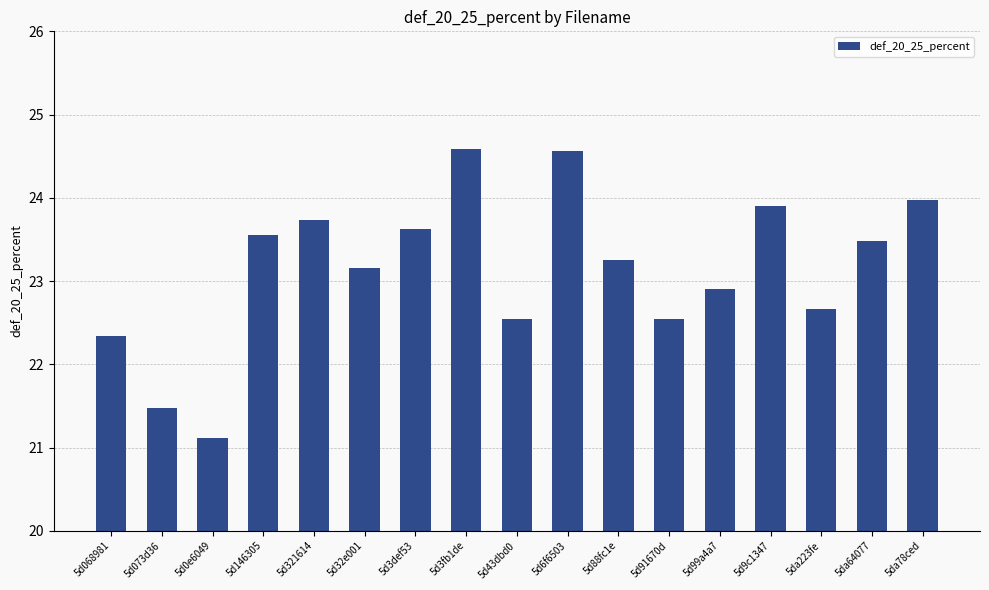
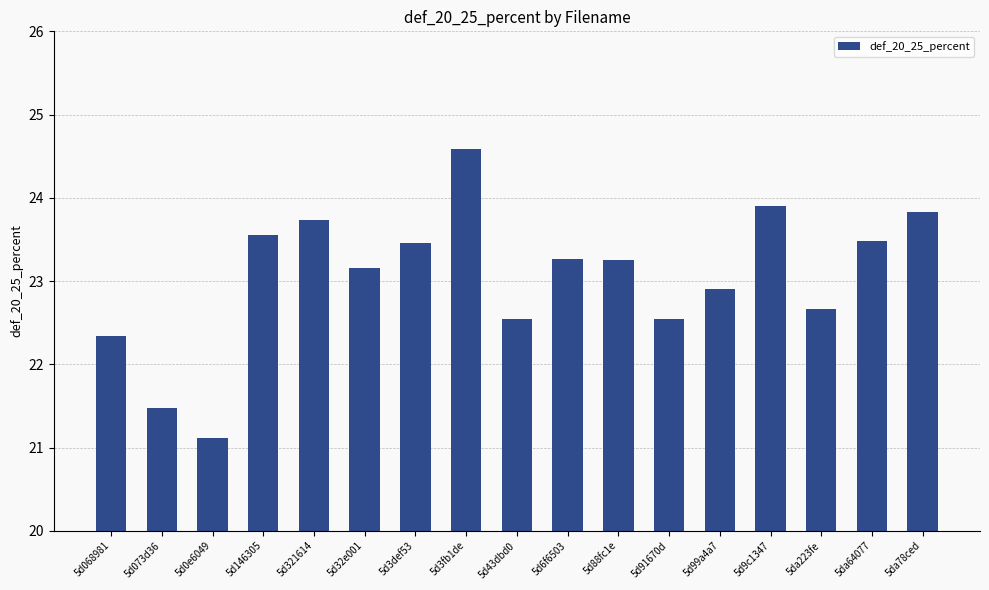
  {
    "5d068981": 22.3,
    "5d073d36": 21.5,
    "5d0e6049": 21.1,
    "5d146305": 23.6,
    "5d321614": 23.7,
    "5d32e001": 23.2,
-   "5d3def53": 23.6,
+   "5d3def53": 23.5,
    "5d3fb1de": 24.6,
    "5d43dbd0": 22.5,
-   "5d6f6503": 24.6,
+   "5d6f6503": 23.3,
    "5d88fc1e": 23.3,
    "5d91670d": 22.5,
    "5d99a4a7": 22.9,
    "5d9c1347": 23.9,
    "5da223fe": 22.7,
    "5da64077": 23.5,
-   "5da78ced": 24.0
+   "5da78ced": 23.8
  }
